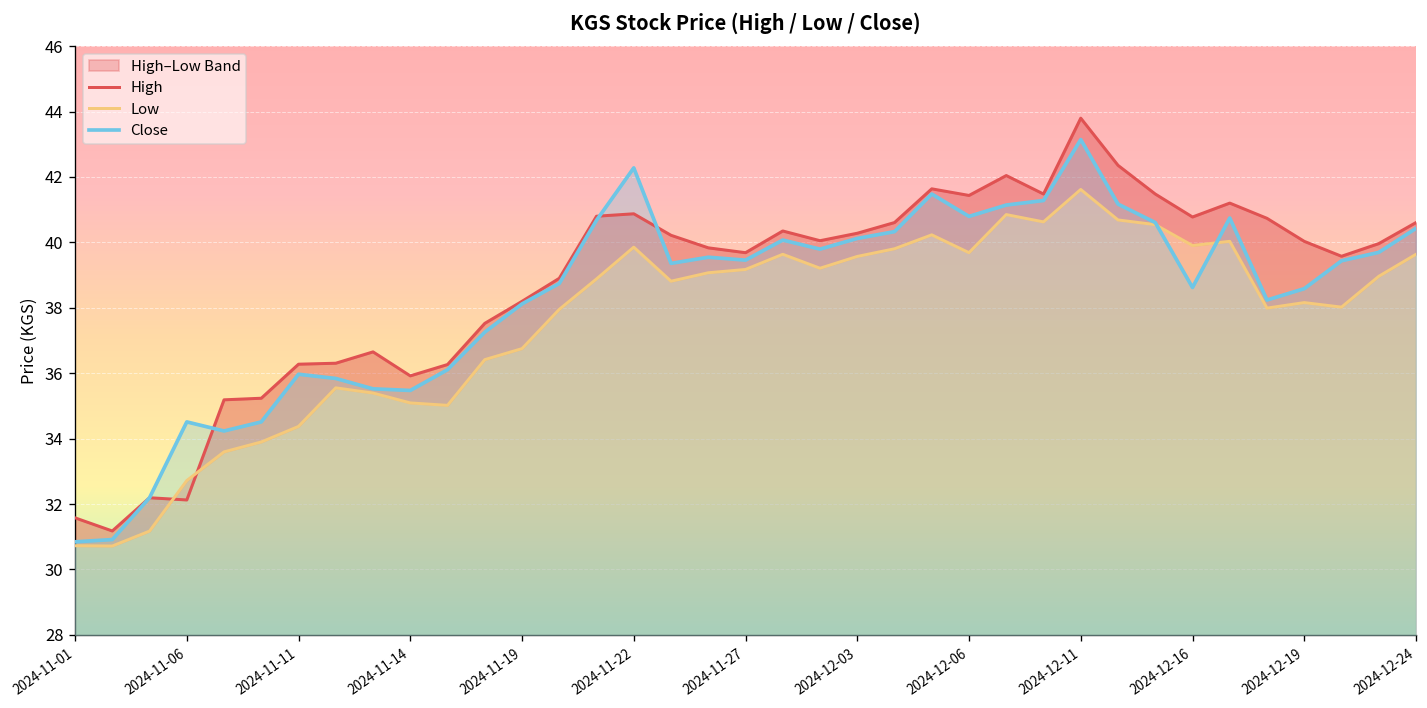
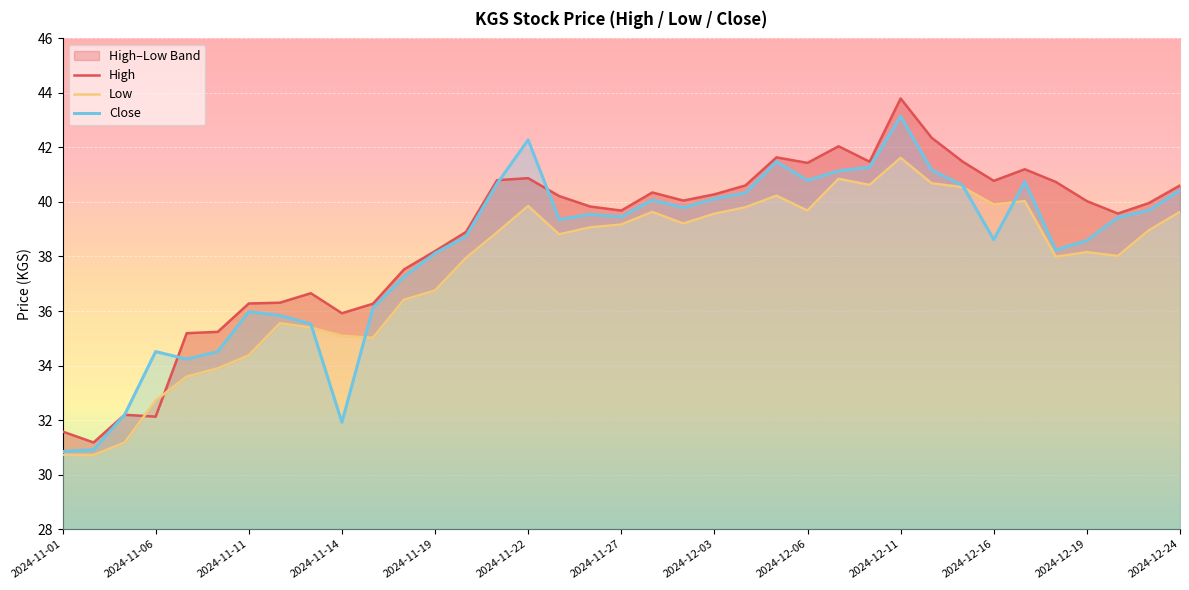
  {
    "Low": {
      "2024-11-01": 30.7,
      "2024-11-11": 34.4,
      "2024-11-14": 35.1,
      "2024-11-19": 36.8,
      "2024-11-22": 39.9,
      "2024-11-27": 39.2,
      "2024-12-03": 39.6,
      "2024-12-06": 39.7,
      "2024-12-11": 41.6,
      "2024-12-16": 39.9,
      "2024-12-19": 38.2,
      "2024-12-24": 39.6
    },
    "Close": {
      "2024-11-01": 30.8,
      "2024-11-06": 34.5,
      "2024-11-11": 36.0,
-     "2024-11-14": 35.5,
+     "2024-11-14": 31.9,
      "2024-11-22": 42.3,
      "2024-11-27": 39.5,
      "2024-12-03": 40.1,
      "2024-12-06": 40.8,
      "2024-12-11": 43.1,
      "2024-12-16": 38.6,
      "2024-12-19": 38.6,
      "2024-12-24": 40.4
    }
  }
